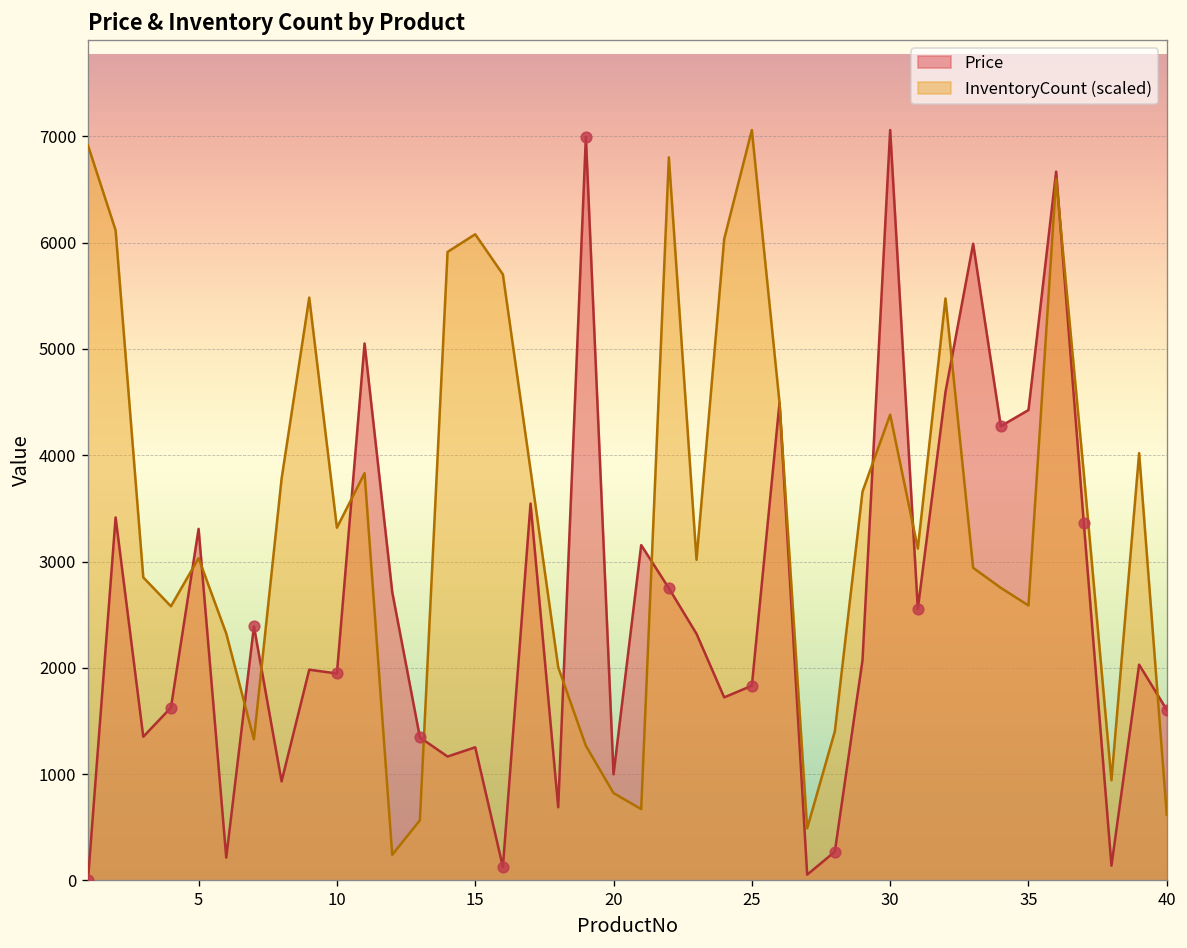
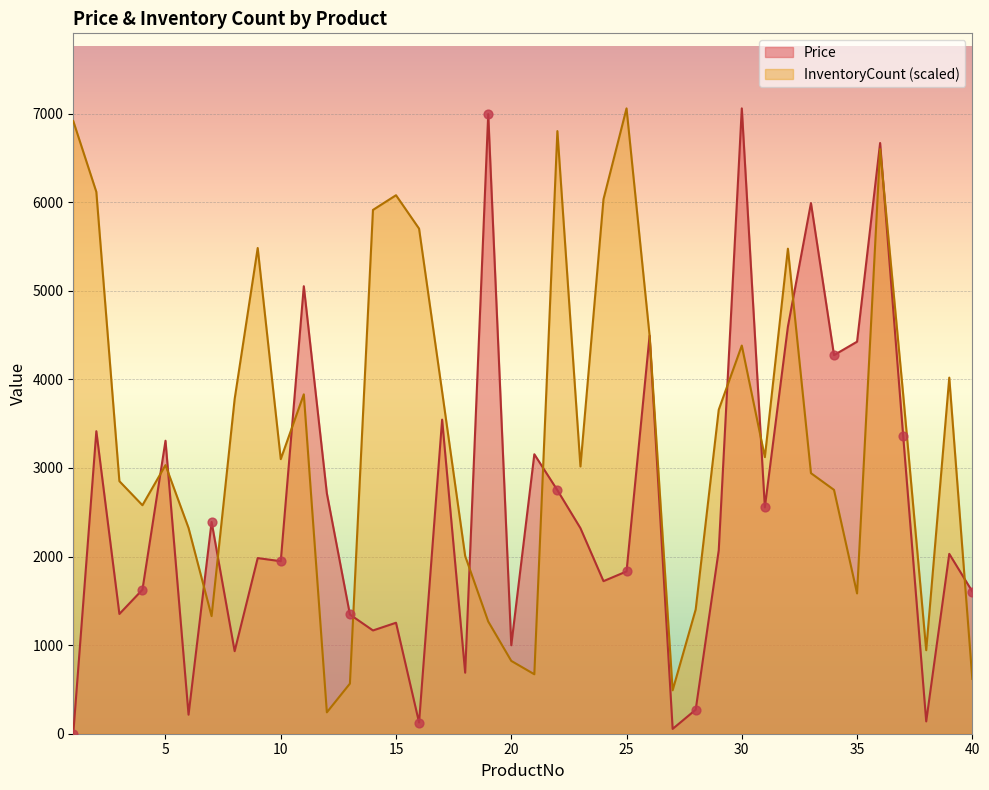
  {
    "InventoryCount (scaled)": {
      "5": 3000,
-     "10": 3300,
+     "10": 3100,
      "15": 6100,
      "20": 800,
      "25": 7100,
      "30": 4400,
-     "35": 2600,
+     "35": 1600,
      "40": 600
    }
  }
